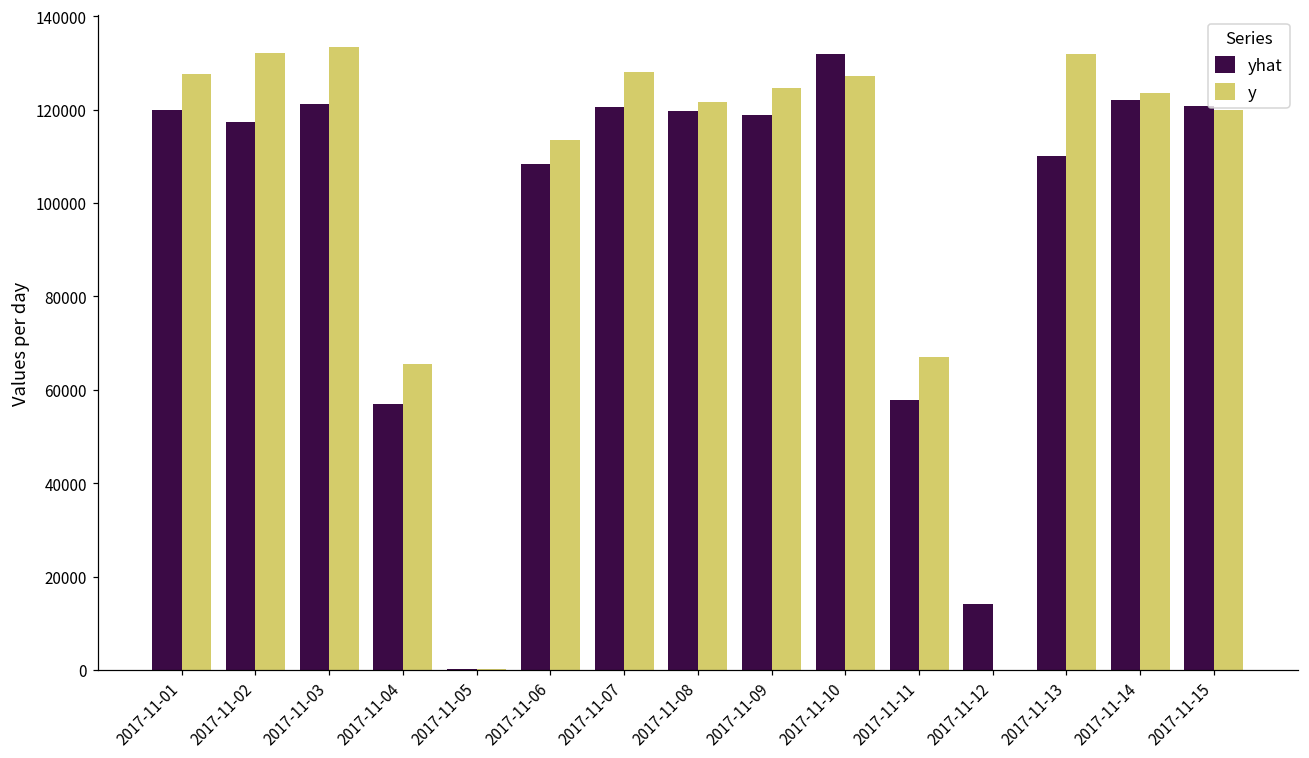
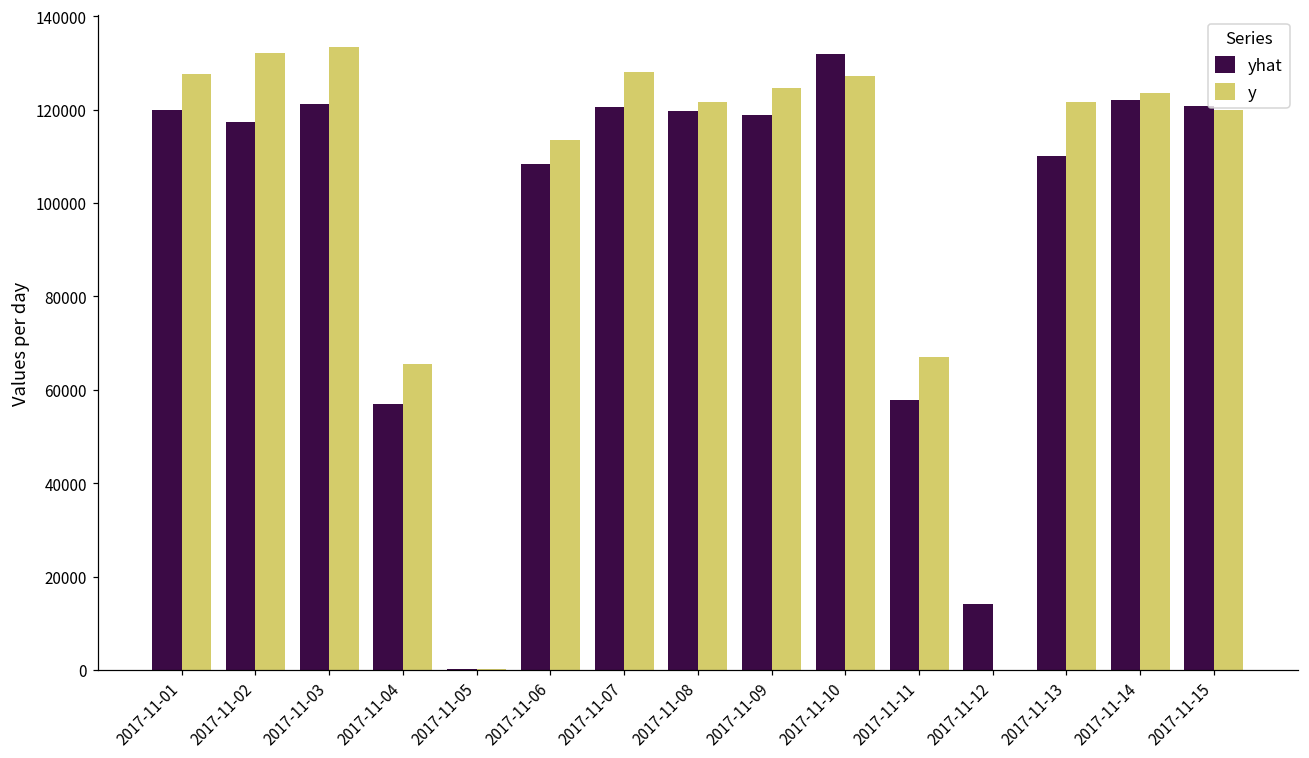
  {
    "yhat": {
      "2017-11-01": 120000,
      "2017-11-02": 117000,
      "2017-11-03": 121000,
      "2017-11-04": 57000,
      "2017-11-06": 108000,
      "2017-11-07": 120000,
      "2017-11-08": 120000,
      "2017-11-09": 119000,
      "2017-11-10": 132000,
      "2017-11-11": 58000,
      "2017-11-12": 14000,
      "2017-11-13": 110000,
      "2017-11-14": 122000,
      "2017-11-15": 121000
    },
    "y": {
      "2017-11-01": 128000,
      "2017-11-02": 132000,
      "2017-11-03": 133000,
      "2017-11-04": 66000,
      "2017-11-06": 113000,
      "2017-11-07": 128000,
      "2017-11-08": 122000,
      "2017-11-09": 125000,
      "2017-11-10": 127000,
      "2017-11-11": 67000,
-     "2017-11-13": 132000,
+     "2017-11-13": 122000,
      "2017-11-14": 123000
    }
  }
